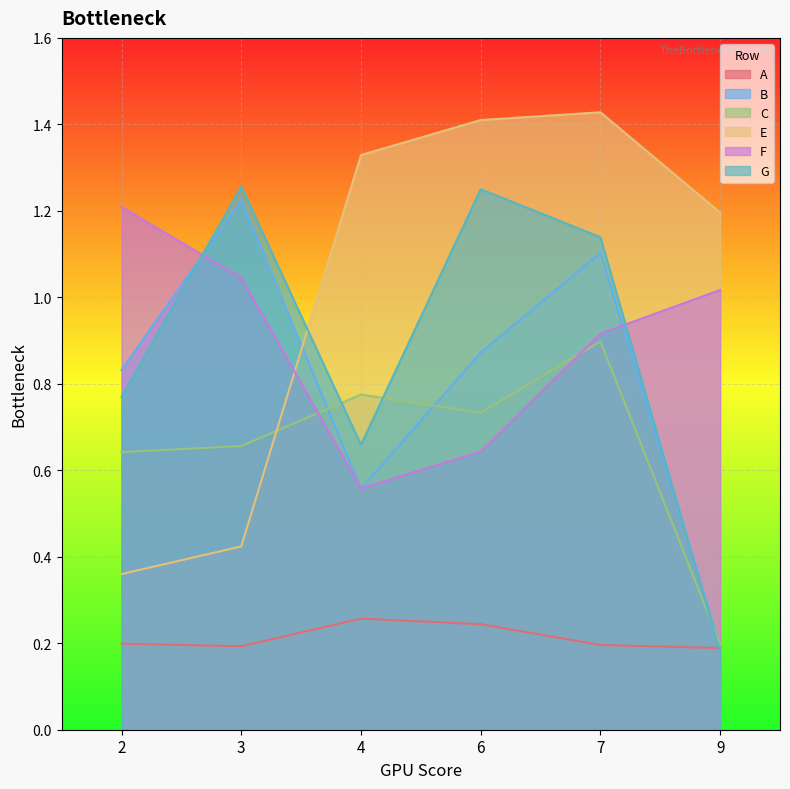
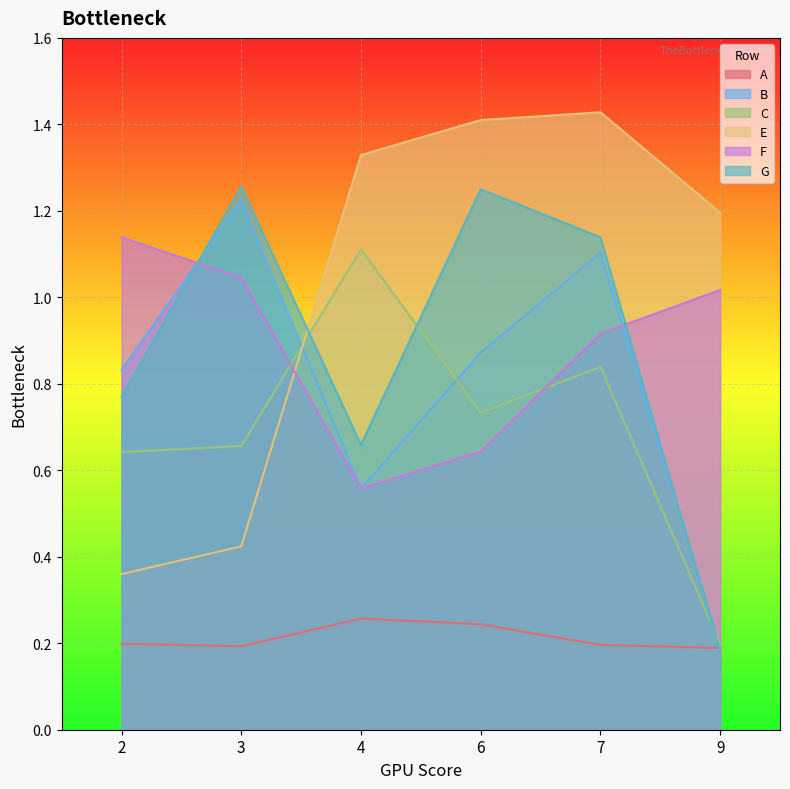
  {
    "A": {
      "2": 0.20,
      "3": 0.19,
      "4": 0.26,
      "6": 0.24,
      "7": 0.20
    },
    "C": {
      "2": 0.64,
      "3": 0.66,
-     "4": 0.78,
+     "4": 1.11,
      "6": 0.73,
-     "7": 0.90,
+     "7": 0.84,
      "9": 0.20
    },
    "E": {
      "2": 0.36,
      "3": 0.42,
      "4": 1.33,
      "6": 1.41,
      "7": 1.43,
      "9": 1.20
    },
    "F": {
-     "2": 1.21,
+     "2": 1.14,
      "3": 1.05,
      "6": 0.64,
      "7": 0.92,
      "9": 1.02
    }
  }
